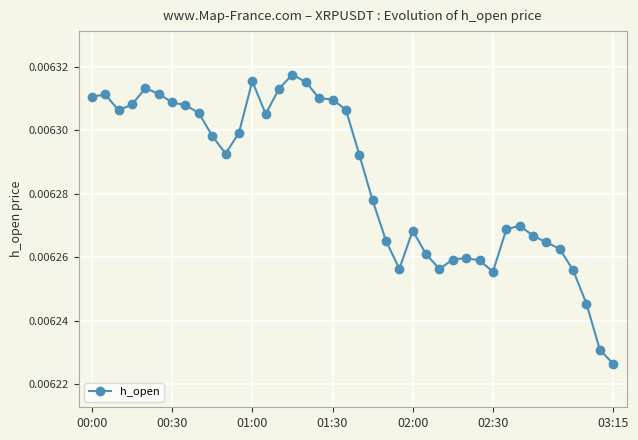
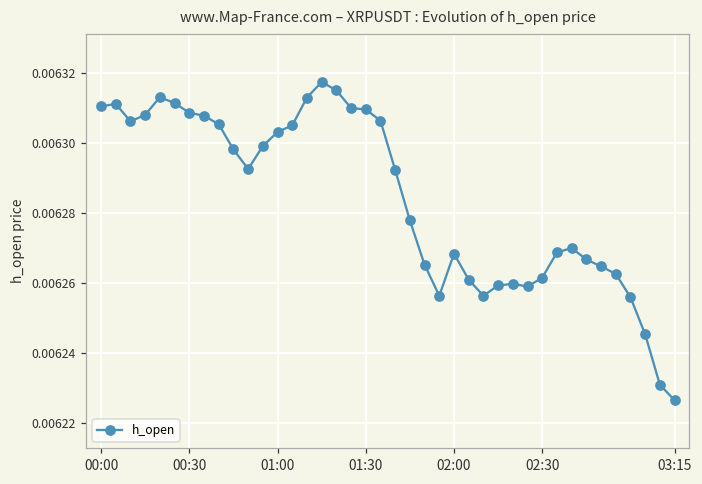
  {
    "00:00": 0.006311,
    "00:30": 0.006309,
-   "01:00": 0.006315,
+   "01:00": 0.006303,
    "01:30": 0.006310,
    "02:00": 0.006268,
-   "02:30": 0.006255,
+   "02:30": 0.006262,
    "03:15": 0.006226
  }
